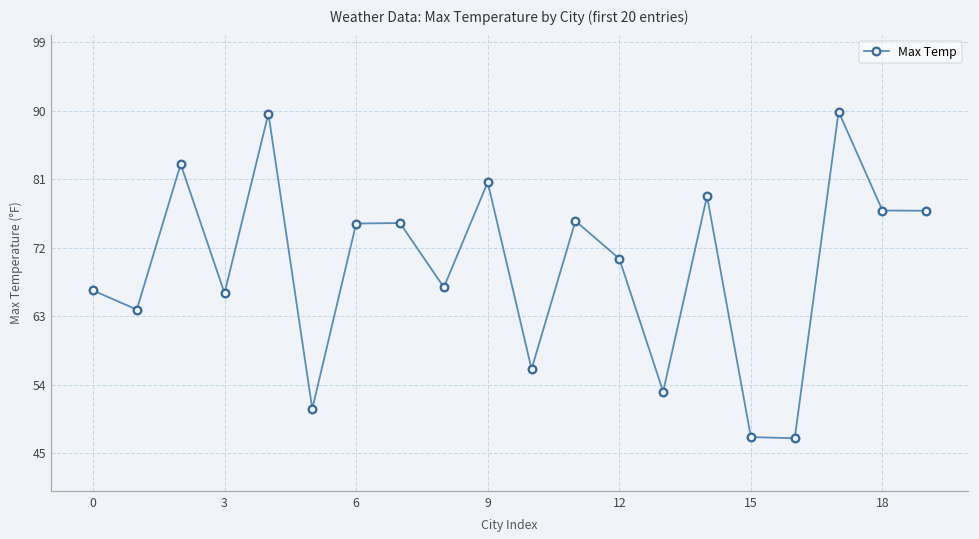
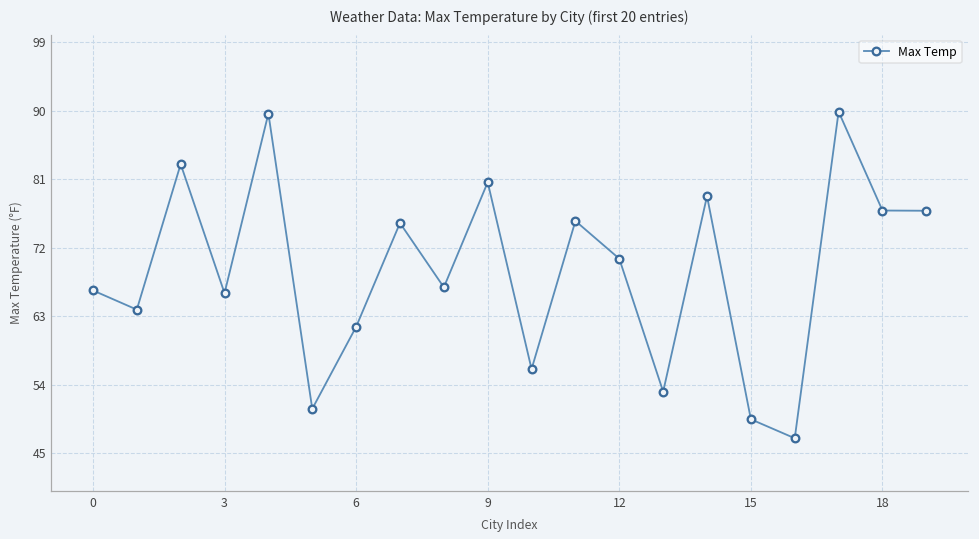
  {
    "0": 66,
    "3": 66,
-   "6": 75,
+   "6": 62,
    "9": 81,
    "12": 71,
-   "15": 47,
+   "15": 49,
    "18": 77
  }
